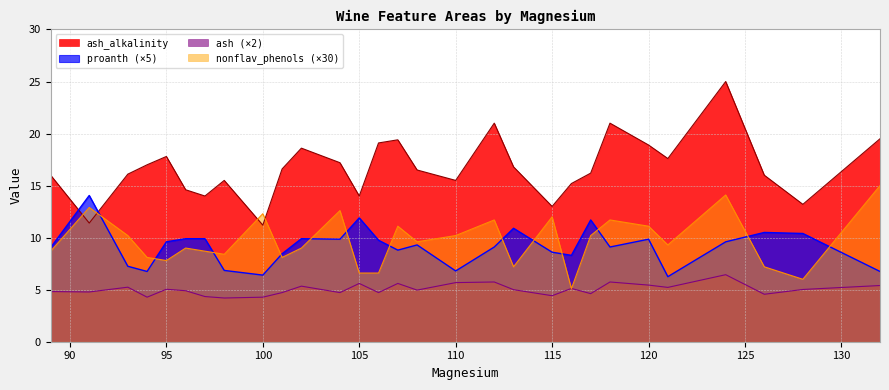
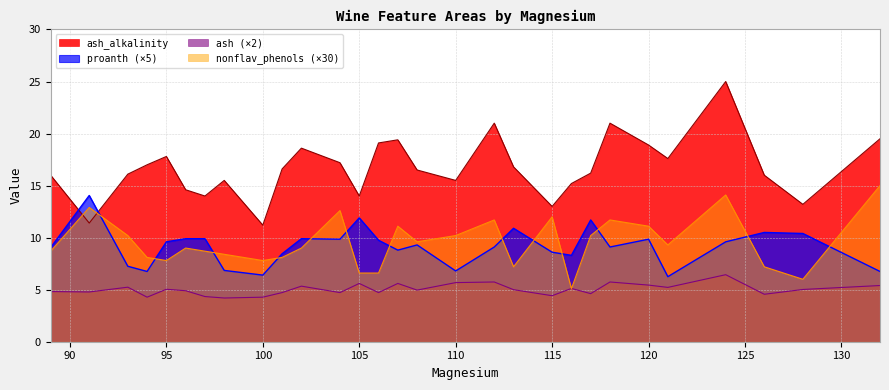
  {
    "ash_alkalinity": {
      "95": 17.8,
      "100": 11.2,
      "105": 14.0,
      "110": 15.5,
      "115": 13.0,
      "120": 18.9
    },
    "proanth (×5)": {
      "95": 9.6,
      "100": 6.4,
      "105": 11.9,
      "110": 6.8,
      "115": 8.6,
      "120": 9.9
    },
    "ash (×2)": {
      "95": 5.0,
      "100": 4.3,
      "105": 5.6,
      "110": 5.7,
      "115": 4.4,
      "120": 5.4
    },
    "nonflav_phenols (×30)": {
      "95": 7.8,
-     "100": 12.3,
+     "100": 7.8,
      "105": 6.6,
      "110": 10.2,
      "115": 12.0,
      "120": 11.1
    }
  }
